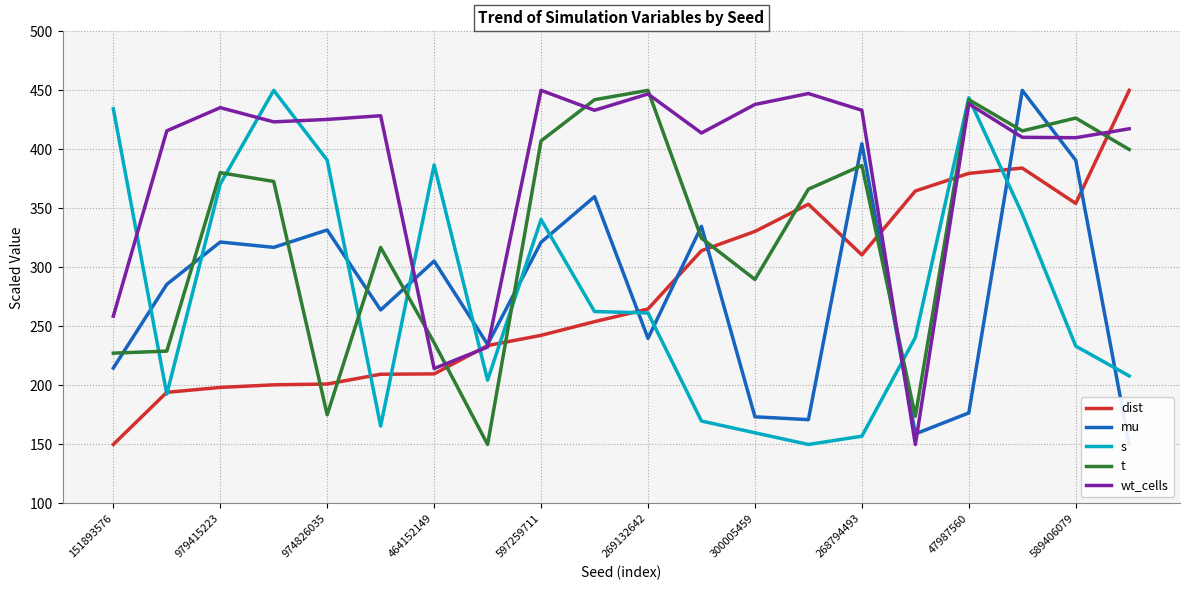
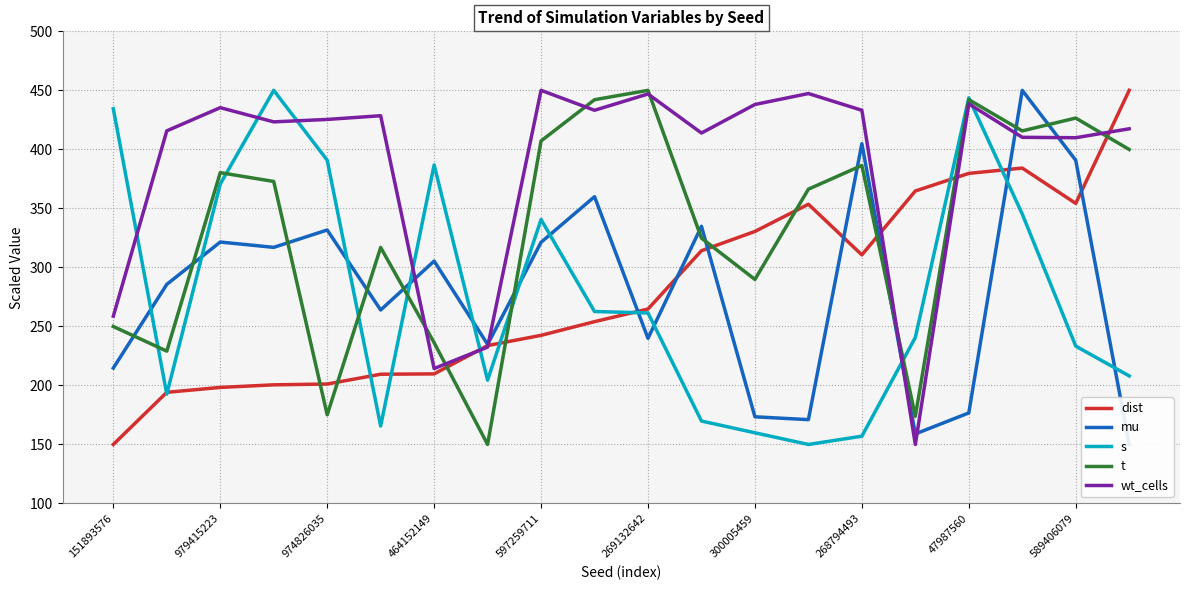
  {
    "dist": {
      "151893576": 150,
      "979415223": 198,
      "974826035": 201,
      "464152149": 210,
      "597259711": 242,
      "269132642": 265,
      "300005459": 330,
      "268794493": 311,
      "47987560": 380,
      "589406079": 354
    },
    "mu": {
      "151893576": 215,
      "979415223": 321,
      "974826035": 332,
      "464152149": 305,
      "597259711": 321,
      "269132642": 240,
      "300005459": 173,
      "268794493": 405,
      "47987560": 177,
      "589406079": 391
    },
    "s": {
      "151893576": 434,
      "979415223": 371,
      "974826035": 391,
      "464152149": 387,
      "597259711": 341,
      "269132642": 261,
      "300005459": 160,
      "268794493": 157,
      "589406079": 233
    },
    "t": {
-     "151893576": 227,
+     "151893576": 250,
      "979415223": 380,
      "974826035": 175,
      "464152149": 236,
      "597259711": 407,
      "269132642": 450,
      "300005459": 290,
      "268794493": 386,
      "589406079": 427
    },
    "wt_cells": {
      "151893576": 259,
      "979415223": 435,
      "974826035": 425,
      "464152149": 214,
      "597259711": 450,
      "269132642": 447,
      "300005459": 438,
      "268794493": 433,
      "47987560": 439,
      "589406079": 410
    }
  }
